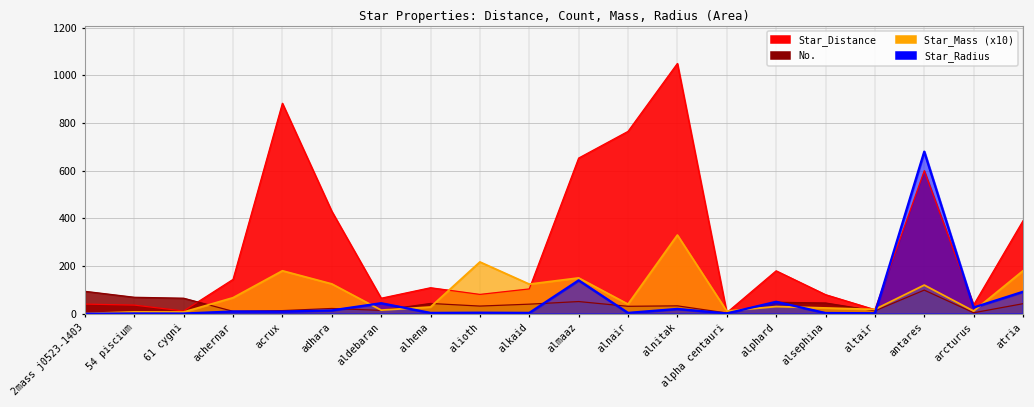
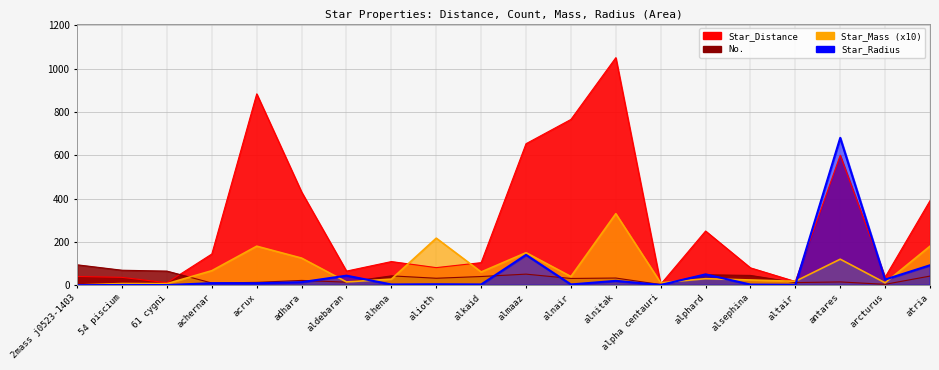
  {
    "Star_Distance": {
      "2mass j0523-1403": 40,
      "54 piscium": 40,
      "achernar": 140,
      "acrux": 880,
      "adhara": 430,
      "aldebaran": 70,
      "alhena": 110,
      "alioth": 80,
      "alkaid": 100,
      "almaaz": 650,
      "alnair": 770,
      "alnitak": 1050,
-     "alphard": 180,
+     "alphard": 250,
      "alsephina": 80,
      "antares": 600,
      "atria": 390
    },
    "No.": {
      "2mass j0523-1403": 90,
      "54 piscium": 70,
      "61 cygni": 70,
      "alhena": 40,
      "alioth": 30,
      "alkaid": 40,
      "almaaz": 50,
      "alnitak": 30,
      "alsephina": 50,
-     "antares": 100,
+     "antares": 20,
      "atria": 40
    },
    "Star_Mass (x10)": {
      "achernar": 70,
      "acrux": 180,
      "adhara": 130,
      "alhena": 30,
      "alioth": 220,
-     "alkaid": 120,
+     "alkaid": 60,
      "alnitak": 330,
      "alphard": 30,
      "alsephina": 20,
      "antares": 120,
      "atria": 180
    },
    "Star_Radius": {
      "aldebaran": 40,
      "alhena": 0,
      "alioth": 0,
      "alkaid": 0,
      "alnair": 0,
      "alnitak": 20,
      "alsephina": 0,
      "antares": 680,
      "atria": 90
    }
  }
